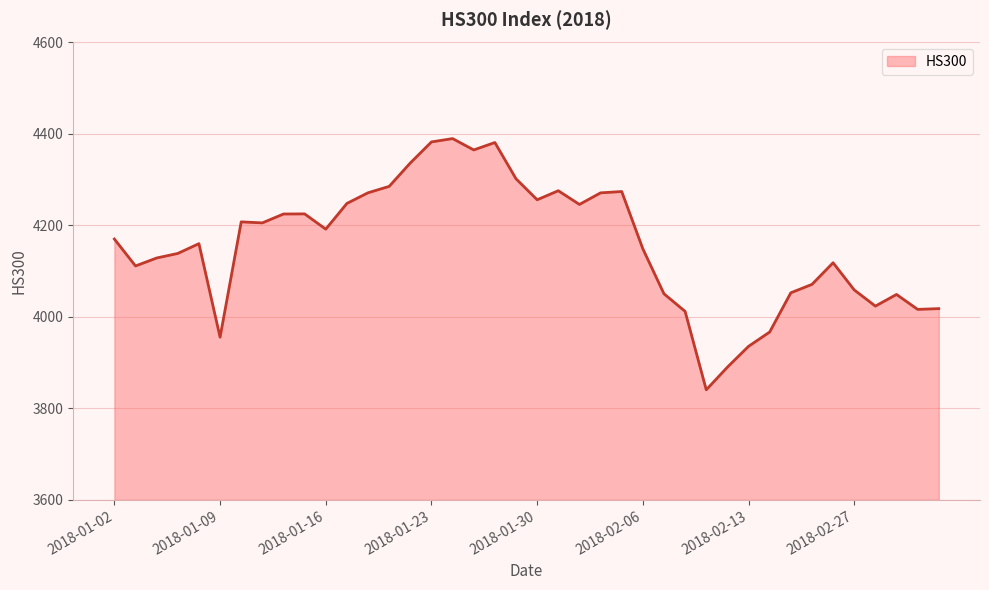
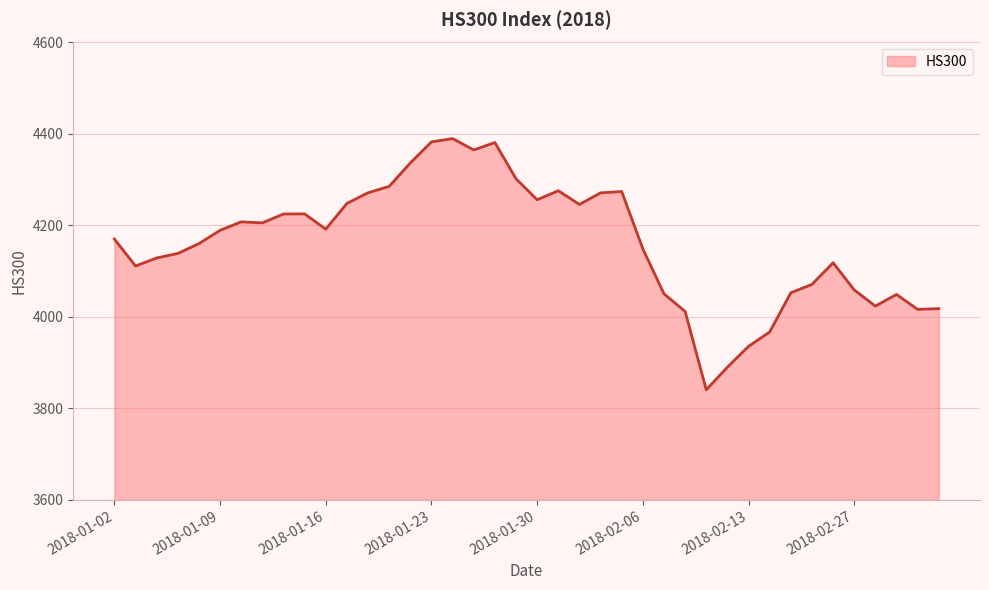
  {
    "2018-01-02": 4170,
-   "2018-01-09": 3960,
+   "2018-01-09": 4190,
    "2018-01-16": 4190,
    "2018-01-23": 4380,
    "2018-01-30": 4260,
    "2018-02-06": 4150,
    "2018-02-13": 3940,
    "2018-02-27": 4060
  }
